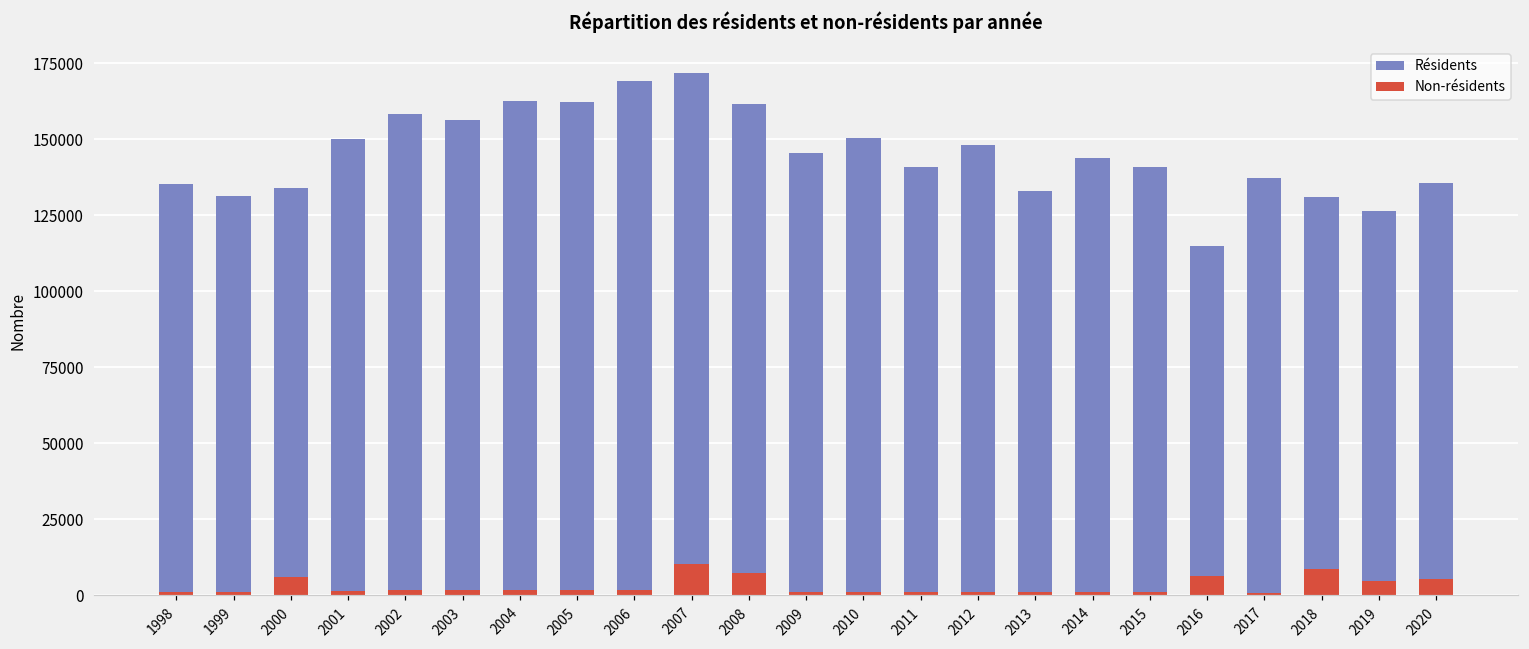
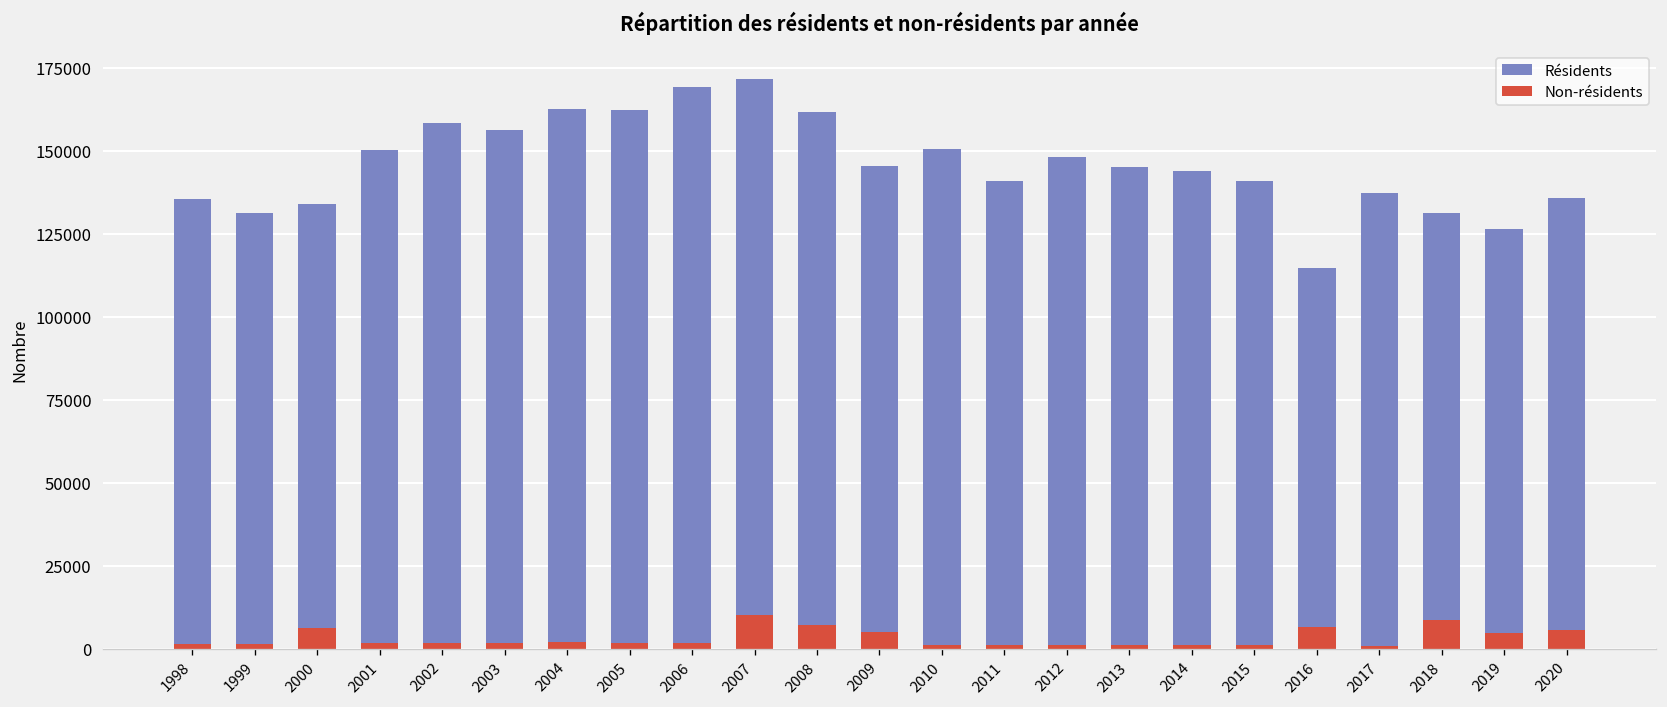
  {
    "Résidents": {
      "1998": 135000,
      "1999": 131000,
      "2000": 134000,
      "2001": 150000,
      "2002": 158000,
      "2003": 156000,
      "2004": 163000,
      "2005": 162000,
      "2006": 169000,
      "2007": 172000,
      "2008": 162000,
      "2009": 146000,
      "2010": 150000,
      "2011": 141000,
      "2012": 148000,
-     "2013": 133000,
+     "2013": 145000,
      "2014": 144000,
      "2015": 141000,
      "2016": 115000,
      "2017": 137000,
      "2018": 131000,
      "2019": 126000,
      "2020": 136000
    },
    "Non-résidents": {
-     "2009": 1000
+     "2009": 5000
    }
  }
